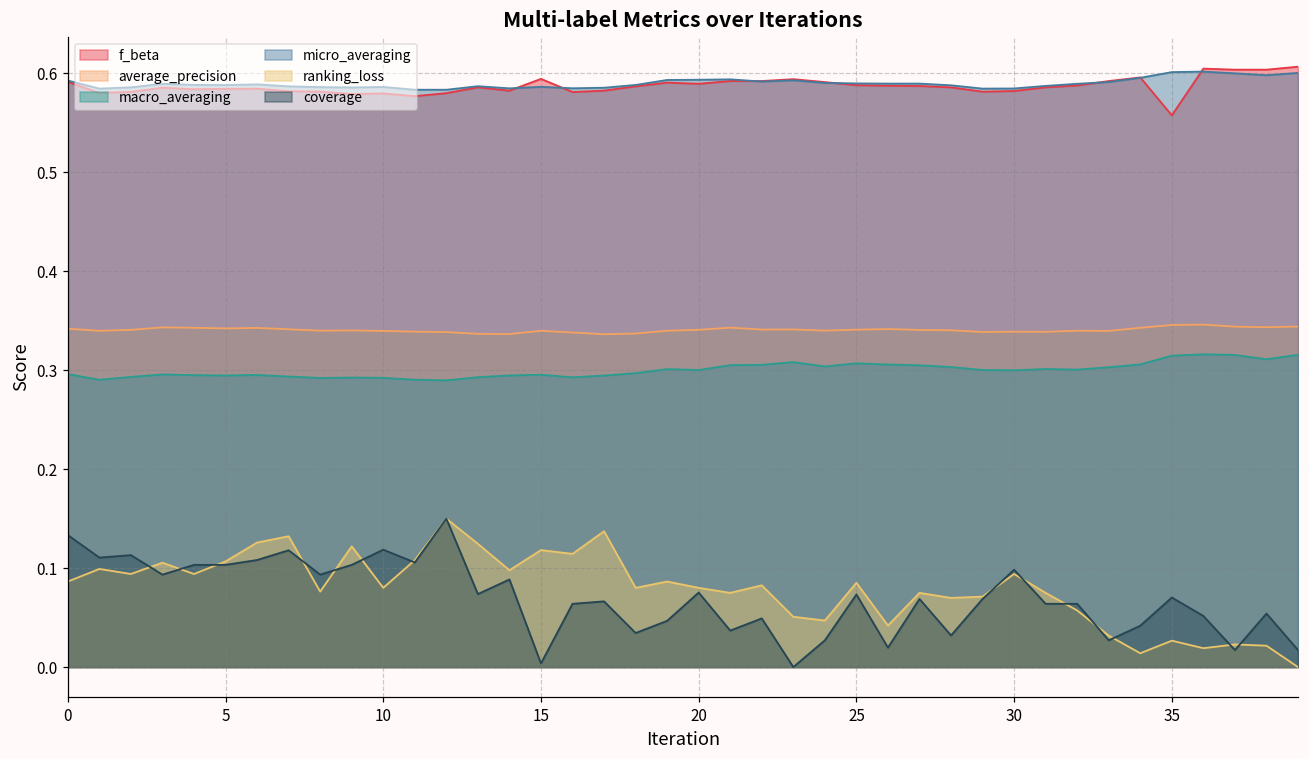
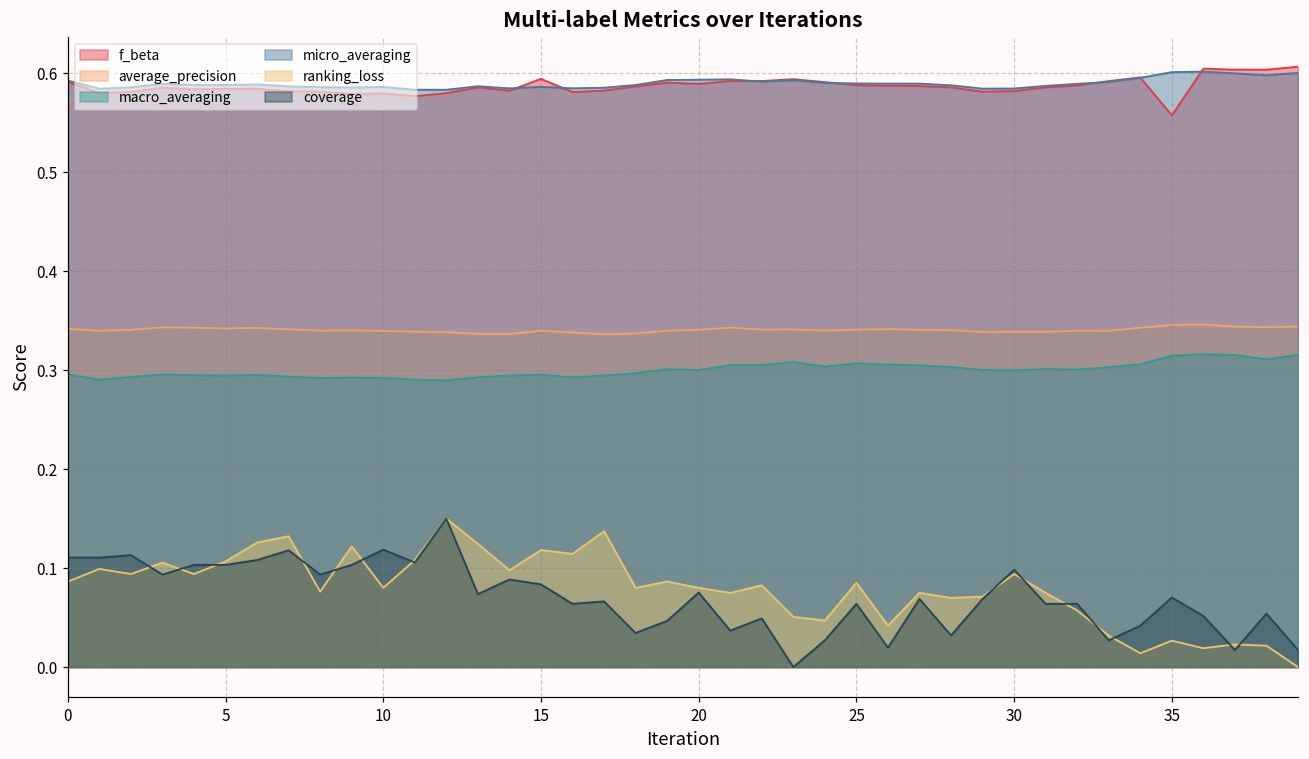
  {
    "f_beta": {
      "15": 0.59,
      "20": 0.59,
      "35": 0.56
    },
    "coverage": {
-     "0": 0.13,
+     "0": 0.11,
      "5": 0.10,
      "10": 0.12,
-     "15": 0.00,
+     "15": 0.08,
      "20": 0.08,
-     "25": 0.07,
+     "25": 0.06,
      "30": 0.10,
      "35": 0.07
    }
  }
